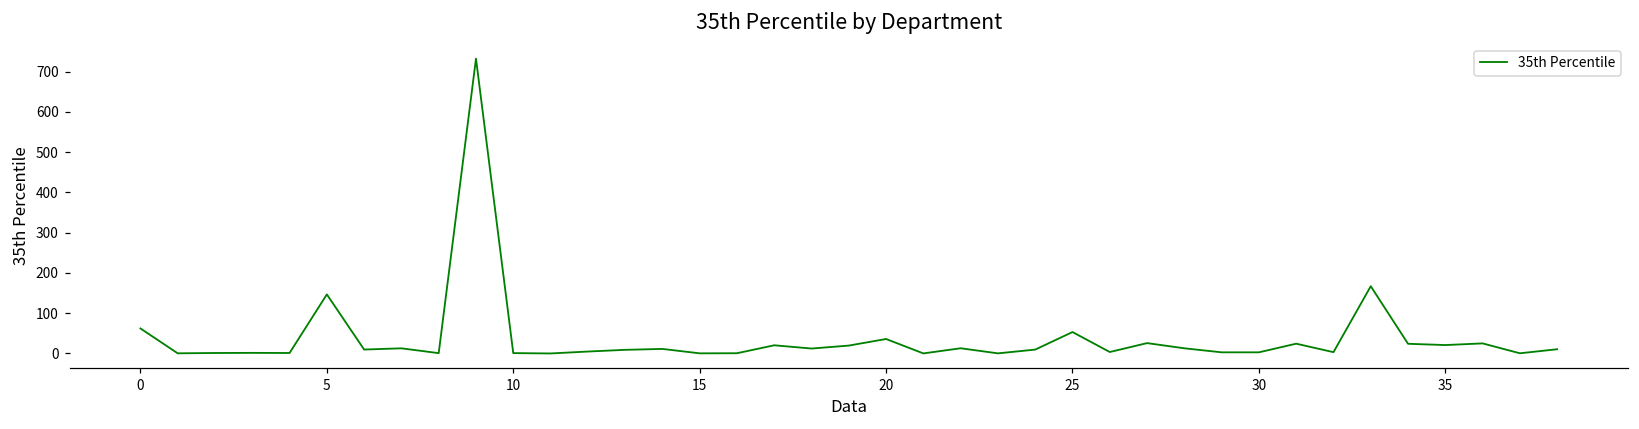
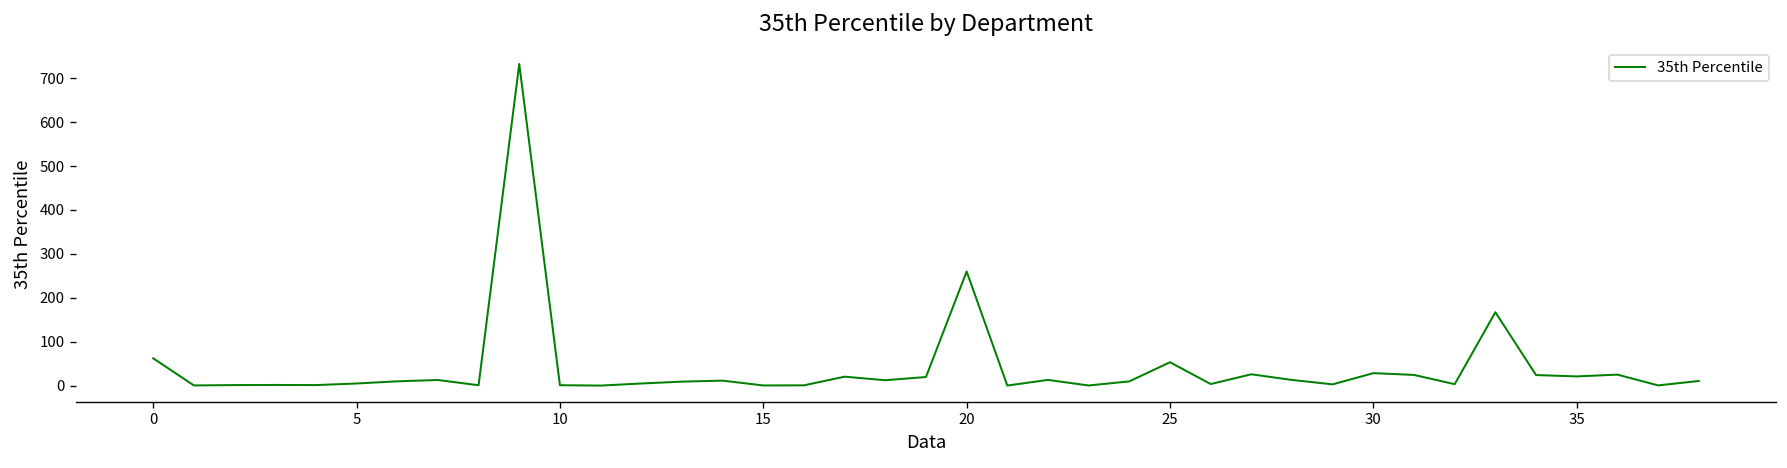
  {
    "0": 60,
-   "5": 150,
+   "5": 0,
    "10": 0,
    "15": 0,
-   "20": 40,
+   "20": 260,
    "25": 50,
-   "30": 0,
+   "30": 30,
    "35": 20
  }
